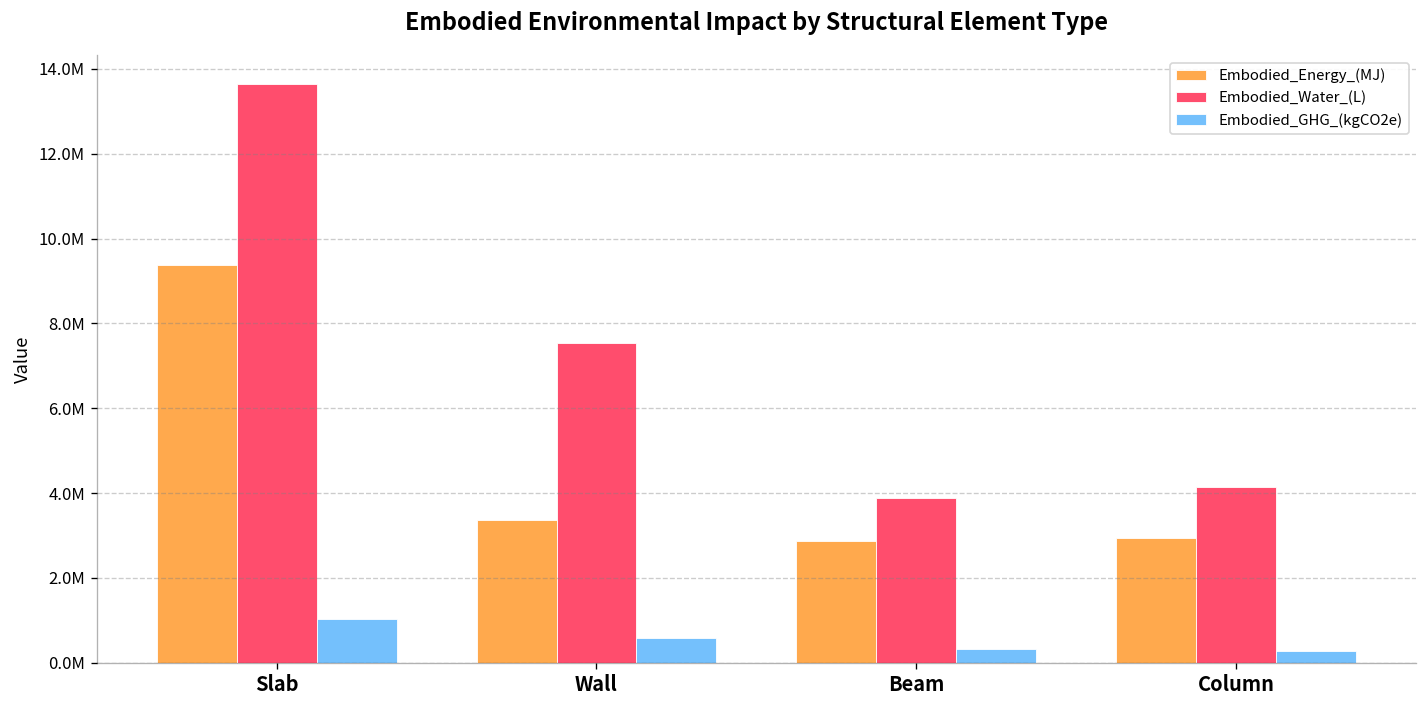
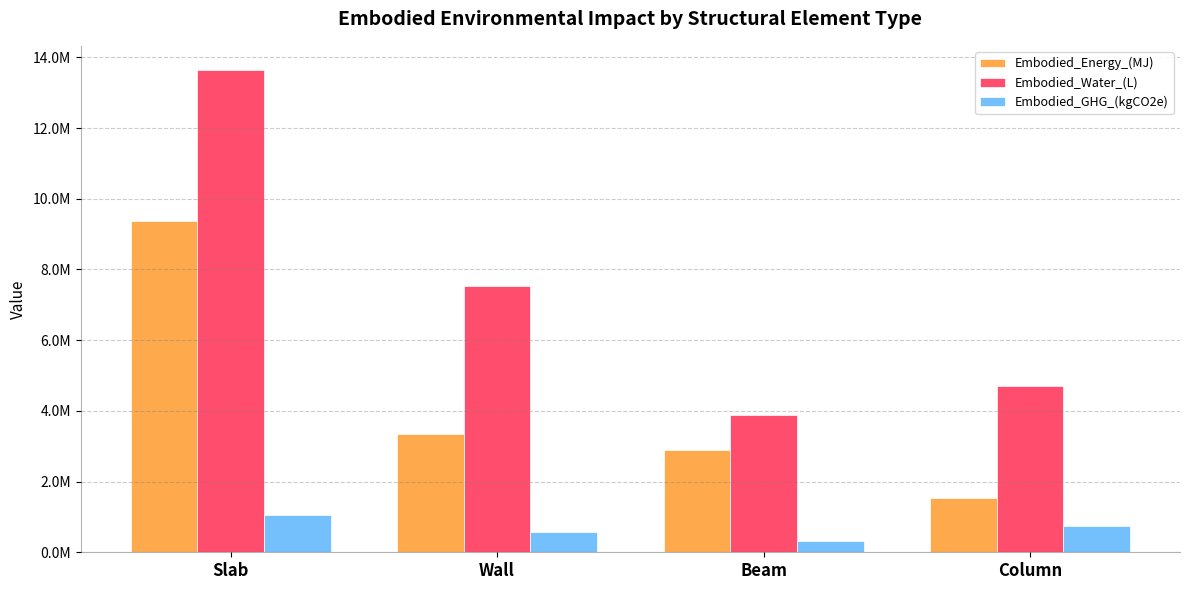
  {
    "Embodied_Energy_(MJ)": {
      "Slab": 9400000,
      "Wall": 3400000,
      "Beam": 2900000,
-     "Column": 2900000
+     "Column": 1500000
    },
    "Embodied_Water_(L)": {
      "Slab": 13600000,
      "Wall": 7500000,
      "Beam": 3900000,
-     "Column": 4200000
+     "Column": 4700000
    },
    "Embodied_GHG_(kgCO2e)": {
      "Slab": 1000000,
      "Wall": 600000,
      "Beam": 300000,
-     "Column": 300000
+     "Column": 700000
    }
  }
